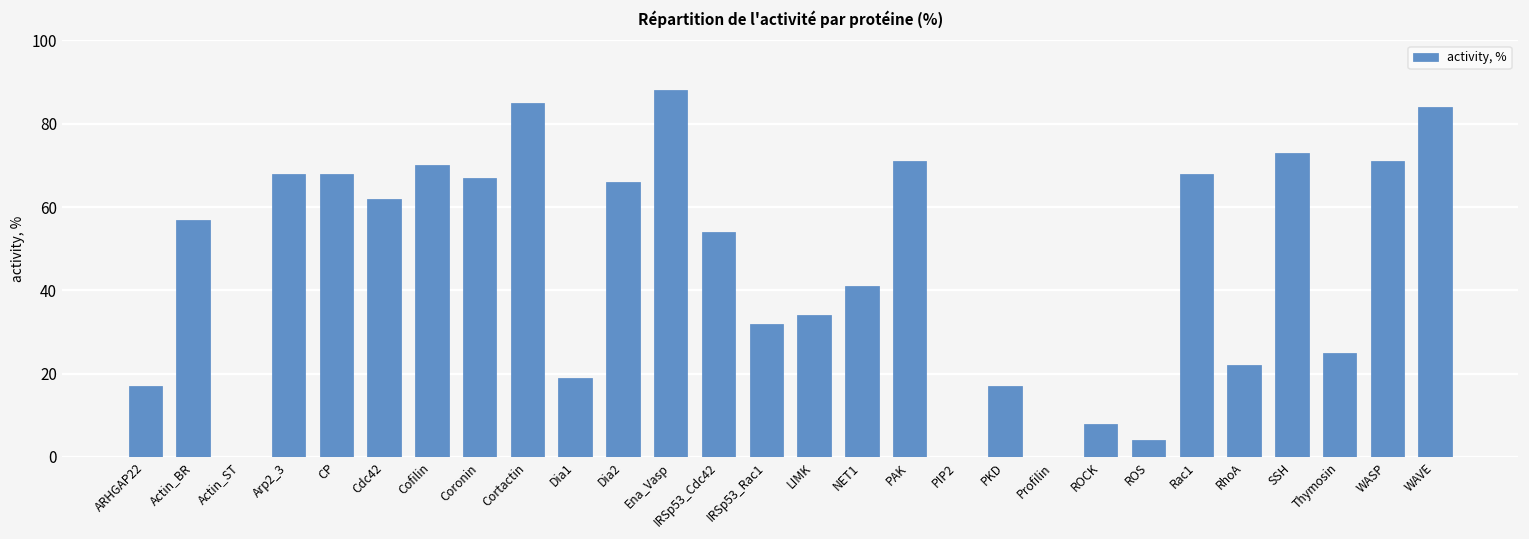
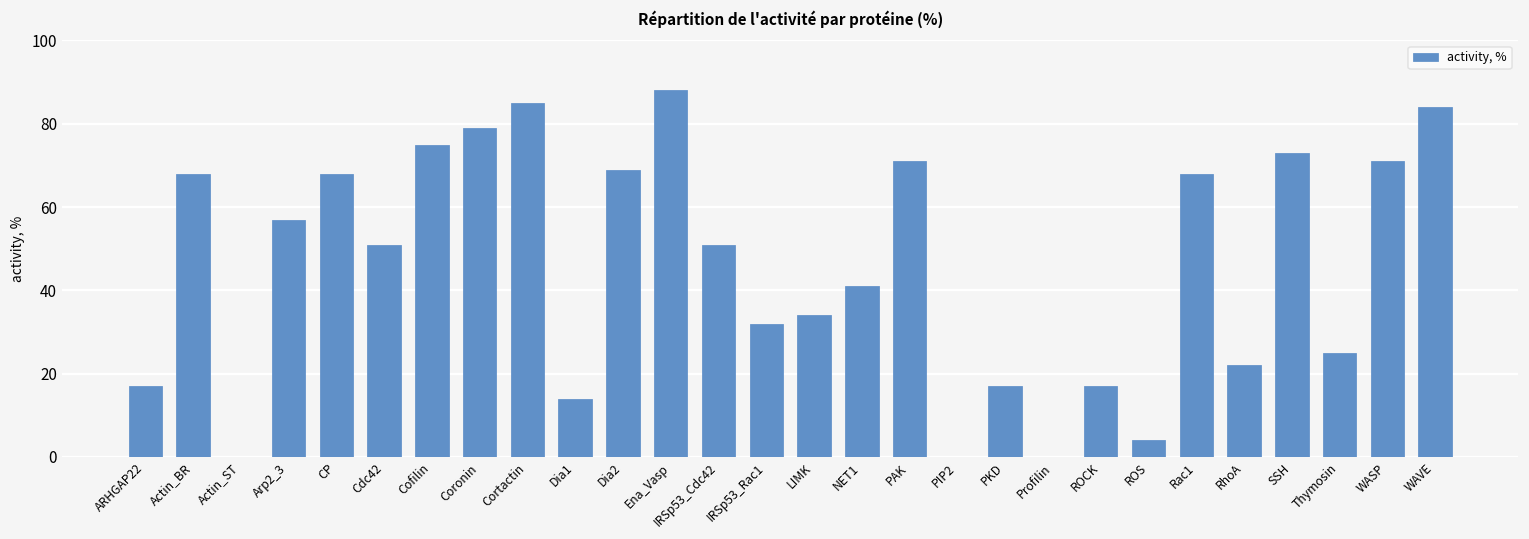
  {
    "ARHGAP22": 17,
-   "Actin_BR": 57,
+   "Actin_BR": 68,
    "Actin_ST": 0,
-   "Arp2_3": 68,
+   "Arp2_3": 57,
    "CP": 68,
-   "Cdc42": 62,
-   "Cofilin": 70,
-   "Coronin": 67,
+   "Cdc42": 51,
+   "Cofilin": 75,
+   "Coronin": 79,
    "Cortactin": 85,
-   "Dia1": 19,
-   "Dia2": 66,
+   "Dia1": 14,
+   "Dia2": 69,
    "Ena_Vasp": 88,
-   "IRSp53_Cdc42": 54,
+   "IRSp53_Cdc42": 51,
    "IRSp53_Rac1": 32,
    "LIMK": 34,
    "NET1": 41,
    "PAK": 71,
    "PIP2": 0,
    "PKD": 17,
    "Profilin": 0,
-   "ROCK": 8,
+   "ROCK": 17,
    "ROS": 4,
    "Rac1": 68,
    "RhoA": 22,
    "SSH": 73,
    "Thymosin": 25,
    "WASP": 71,
    "WAVE": 84
  }
